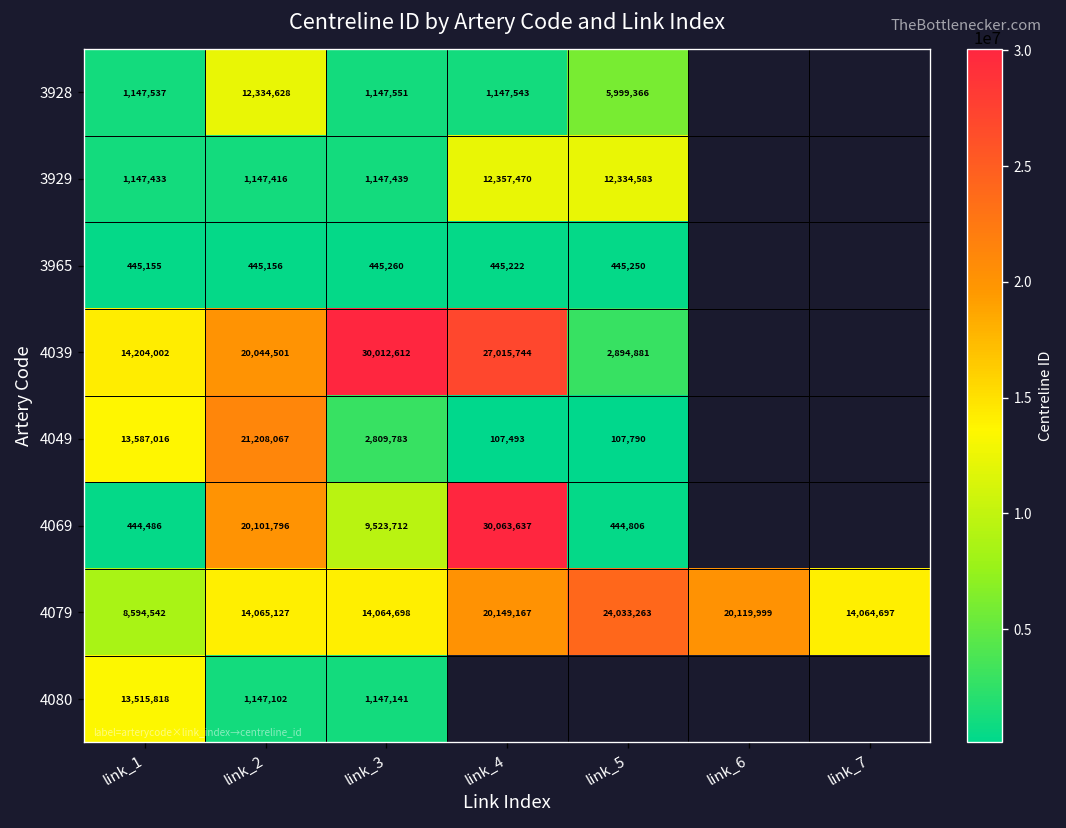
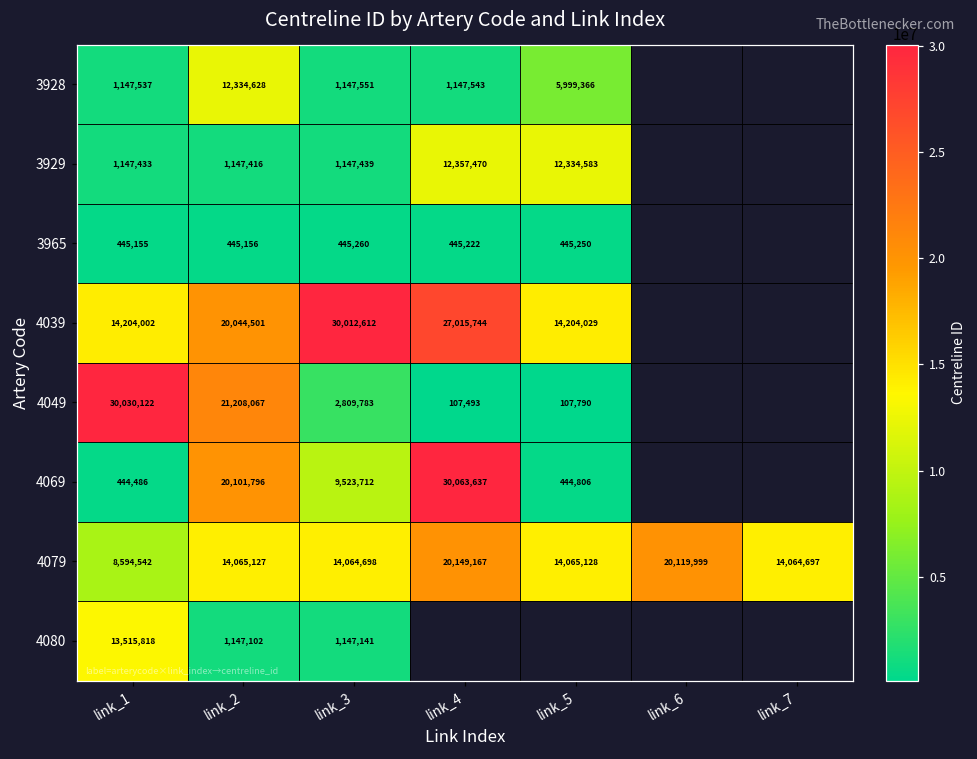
  {
    "3928": {
      "link_1": "1,147,537",
      "link_2": "12,334,628",
      "link_3": "1,147,551",
      "link_4": "1,147,543",
      "link_5": "5,999,366"
    },
    "3929": {
      "link_1": "1,147,433",
      "link_2": "1,147,416",
      "link_3": "1,147,439",
      "link_4": "12,357,470",
      "link_5": "12,334,583"
    },
    "3965": {
      "link_1": "445,155",
      "link_2": "445,156",
      "link_3": "445,260",
      "link_4": "445,222",
      "link_5": "445,250"
    },
    "4039": {
      "link_1": "14,204,002",
      "link_2": "20,044,501",
      "link_3": "30,012,612",
      "link_4": "27,015,744",
-     "link_5": "2,894,881"
+     "link_5": "14,204,029"
    },
    "4049": {
-     "link_1": "13,587,016",
+     "link_1": "30,030,122",
      "link_2": "21,208,067",
      "link_3": "2,809,783",
      "link_4": "107,493",
      "link_5": "107,790"
    },
    "4069": {
      "link_1": "444,486",
      "link_2": "20,101,796",
      "link_3": "9,523,712",
      "link_4": "30,063,637",
      "link_5": "444,806"
    },
    "4079": {
      "link_1": "8,594,542",
      "link_2": "14,065,127",
      "link_3": "14,064,698",
      "link_4": "20,149,167",
-     "link_5": "24,033,263",
+     "link_5": "14,065,128",
      "link_6": "20,119,999",
      "link_7": "14,064,697"
    },
    "4080": {
      "link_2": "1,147,102",
      "link_3": "1,147,141"
    }
  }
